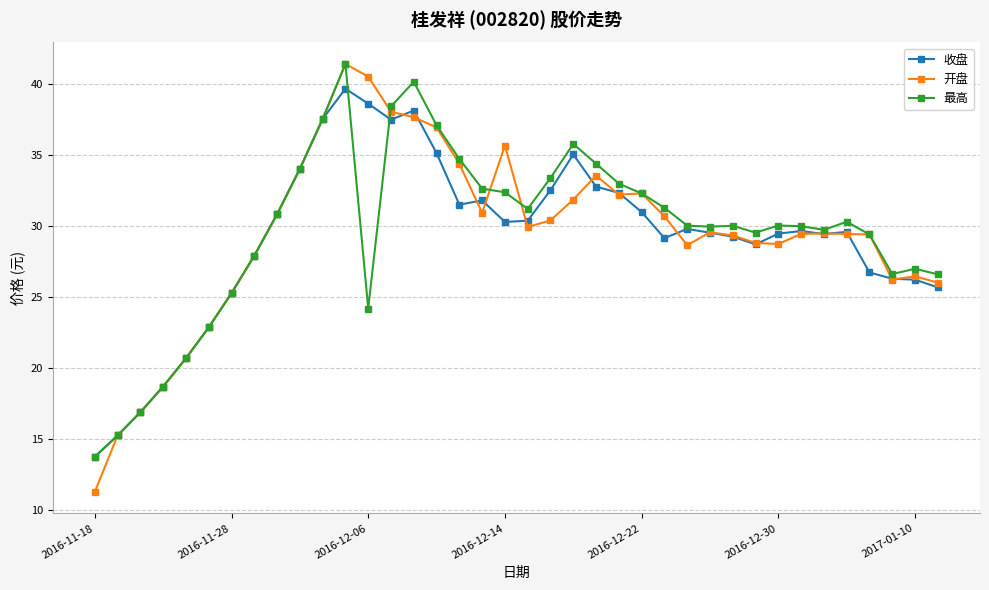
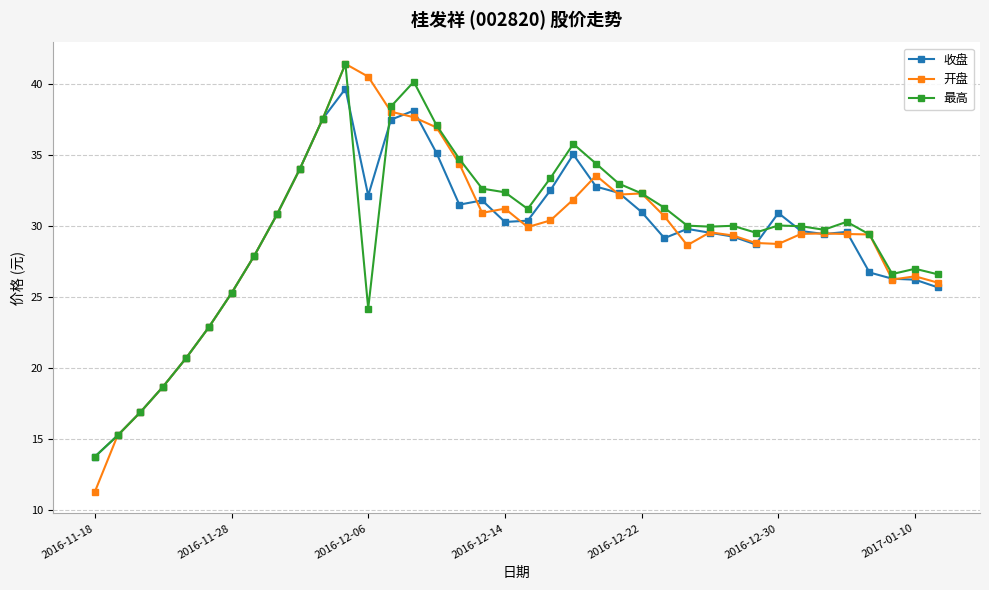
  {
    "收盘": {
-     "2016-12-06": 38.6,
+     "2016-12-06": 32.2,
      "2016-12-14": 30.3,
      "2016-12-22": 31.0,
-     "2016-12-30": 29.5,
+     "2016-12-30": 30.9,
      "2017-01-10": 26.2
    },
    "开盘": {
      "2016-11-18": 11.3,
      "2016-12-06": 40.5,
-     "2016-12-14": 35.7,
+     "2016-12-14": 31.2,
      "2016-12-30": 28.7,
      "2017-01-10": 26.5
    },
    "最高": {
      "2016-12-06": 24.2,
      "2016-12-14": 32.4,
      "2016-12-30": 30.0,
      "2017-01-10": 27.0
    }
  }
